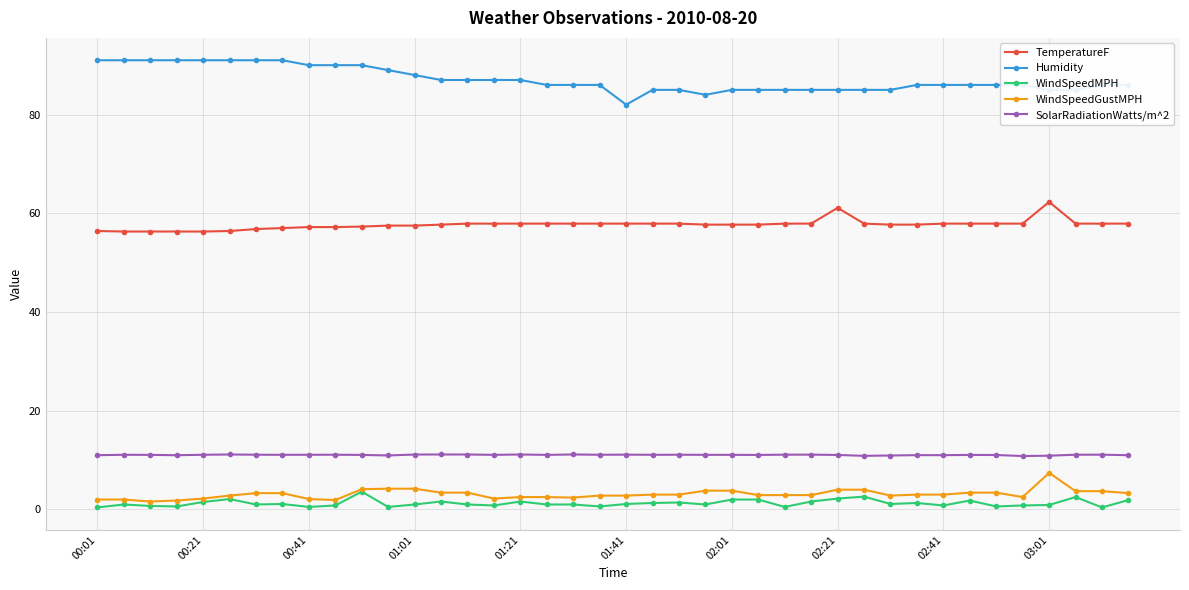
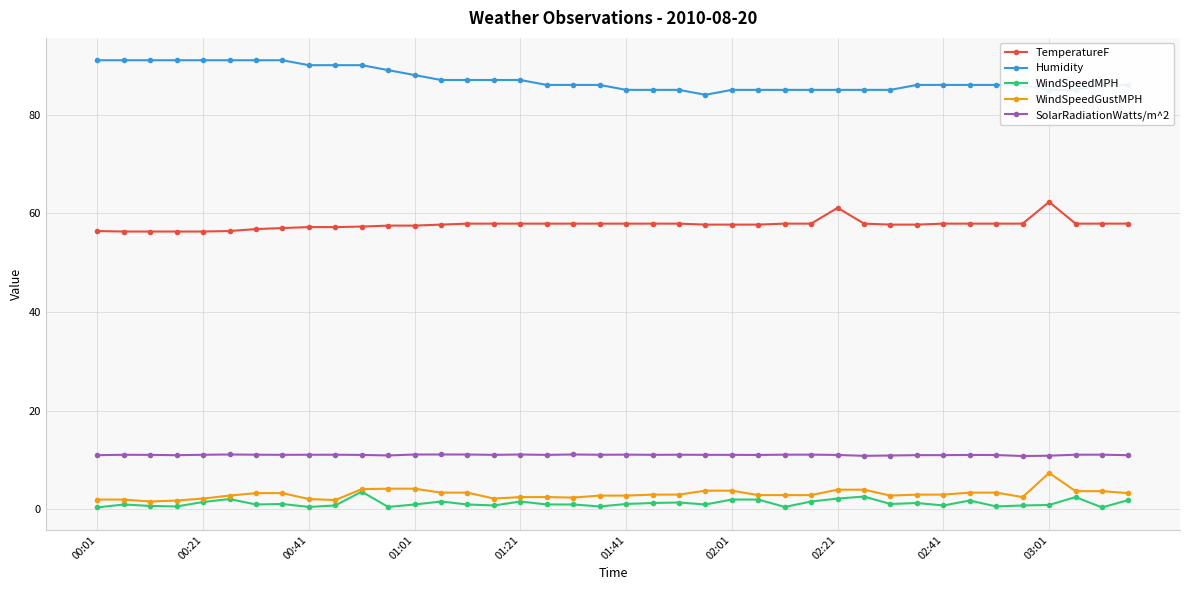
  {
    "TemperatureF": {
      "00:01": 56,
      "00:21": 56,
      "00:41": 57,
      "01:01": 58,
      "01:21": 58,
      "01:41": 58,
      "02:01": 58,
      "02:21": 61,
      "02:41": 58,
      "03:01": 62
    },
    "Humidity": {
      "00:01": 91,
      "00:21": 91,
      "00:41": 90,
      "01:01": 88,
      "01:21": 87,
-     "01:41": 82,
+     "01:41": 85,
      "02:01": 85,
      "02:21": 85,
      "02:41": 86
    },
    "WindSpeedMPH": {
      "00:01": 0,
      "00:21": 2,
      "00:41": 1,
      "01:01": 1,
      "01:21": 2,
      "01:41": 1,
      "02:01": 2,
      "02:21": 2,
      "02:41": 1,
      "03:01": 1
    },
    "WindSpeedGustMPH": {
      "00:01": 2,
      "00:21": 2,
      "00:41": 2,
      "01:01": 4,
      "01:21": 3,
      "01:41": 3,
      "02:01": 4,
      "02:21": 4,
      "02:41": 3,
      "03:01": 7
    },
    "SolarRadiationWatts/m^2": {
      "00:01": 11,
      "00:21": 11,
      "00:41": 11,
      "01:01": 11,
      "01:21": 11,
      "01:41": 11,
      "02:01": 11,
      "02:21": 11,
      "02:41": 11,
      "03:01": 11
    }
  }
